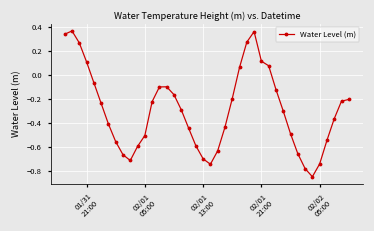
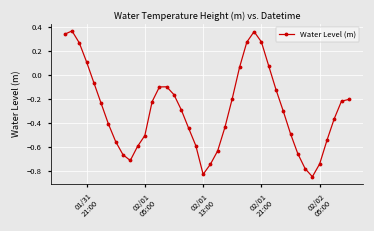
  {
    "01/31 21:00": 0.11,
    "02/01 05:00": -0.51,
-   "02/01 13:00": -0.70,
-   "02/01 21:00": 0.12,
+   "02/01 13:00": -0.83,
+   "02/01 21:00": 0.28,
    "02/02 05:00": -0.74
  }
